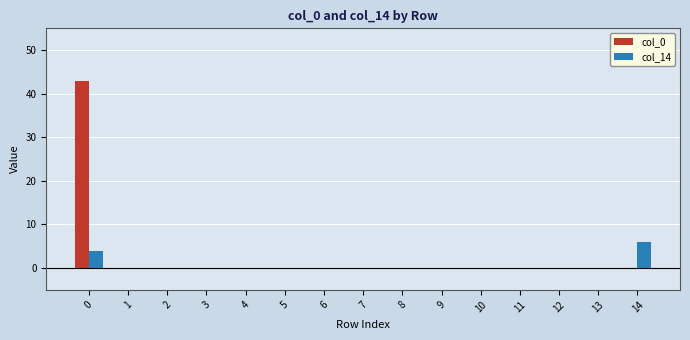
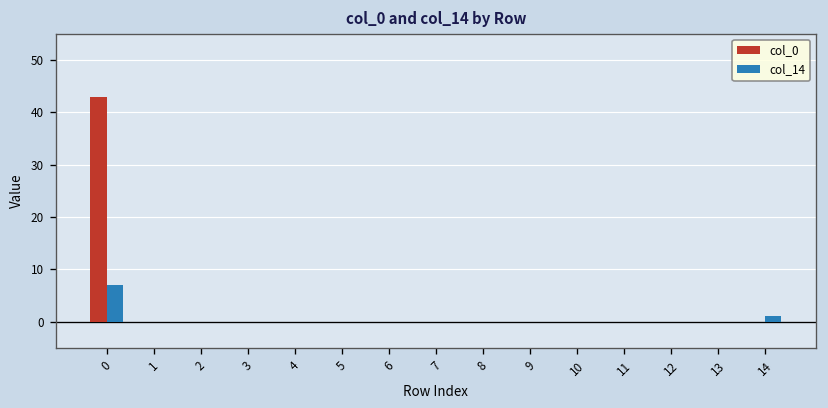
  {
    "col_0": {
      "0": 43,
      "1": 0,
      "2": 0,
      "3": 0,
      "4": 0,
      "5": 0,
      "6": 0,
      "7": 0,
      "8": 0,
      "9": 0,
      "10": 0,
      "11": 0,
      "12": 0,
      "13": 0,
      "14": 0
    },
    "col_14": {
-     "0": 4,
+     "0": 7,
      "1": 0,
      "2": 0,
      "3": 0,
      "4": 0,
      "5": 0,
      "6": 0,
      "7": 0,
      "8": 0,
      "9": 0,
      "10": 0,
      "11": 0,
      "12": 0,
      "13": 0,
-     "14": 6
+     "14": 1
    }
  }
